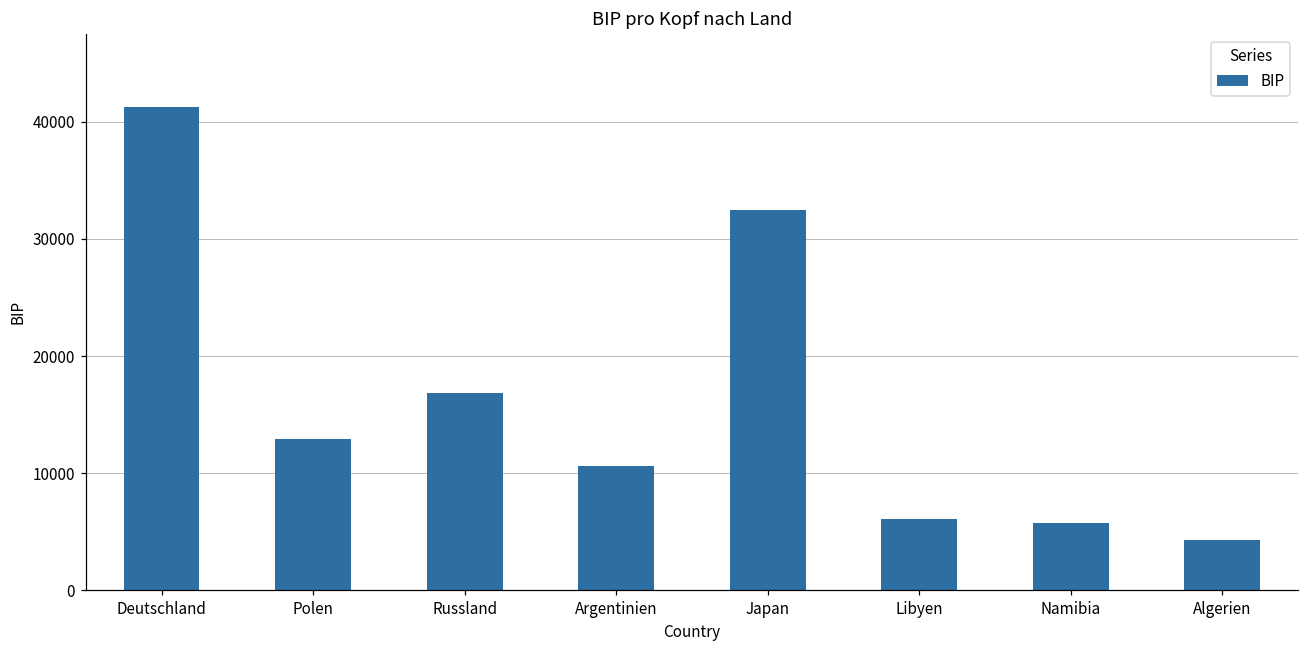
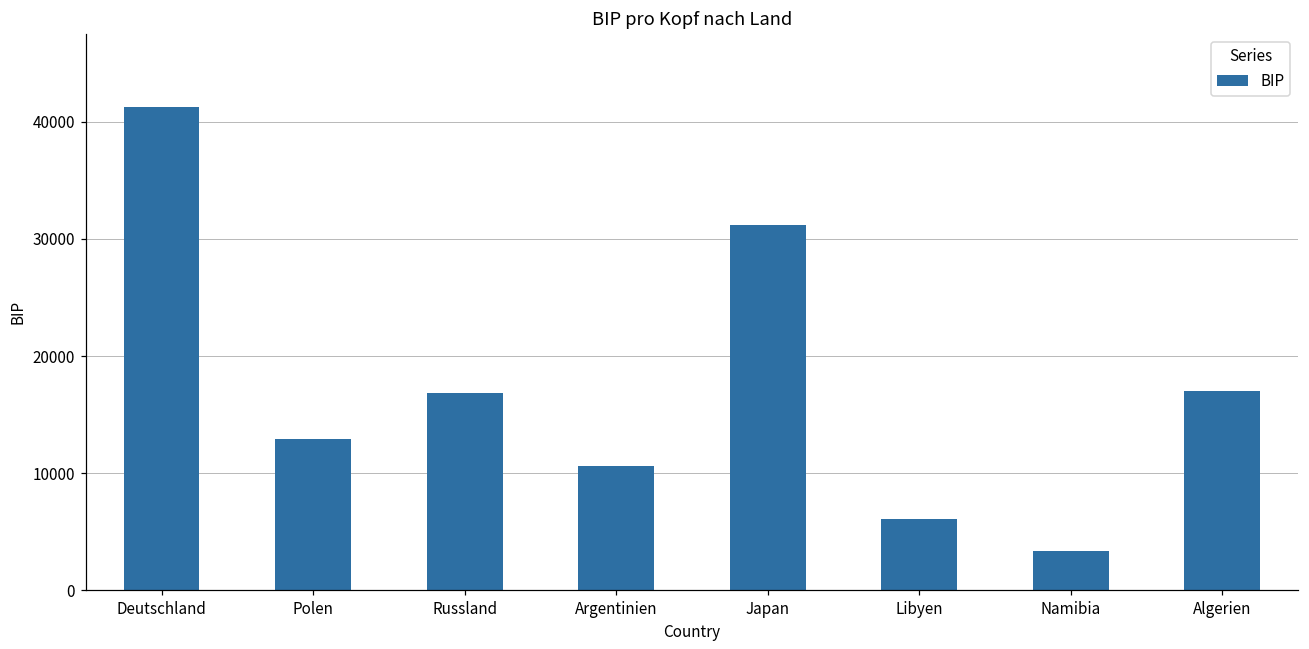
  {
    "Deutschland": 41300,
    "Polen": 12900,
    "Russland": 16800,
    "Argentinien": 10600,
-   "Japan": 32500,
+   "Japan": 31200,
    "Libyen": 6100,
-   "Namibia": 5800,
-   "Algerien": 4300
+   "Namibia": 3300,
+   "Algerien": 17000
  }
